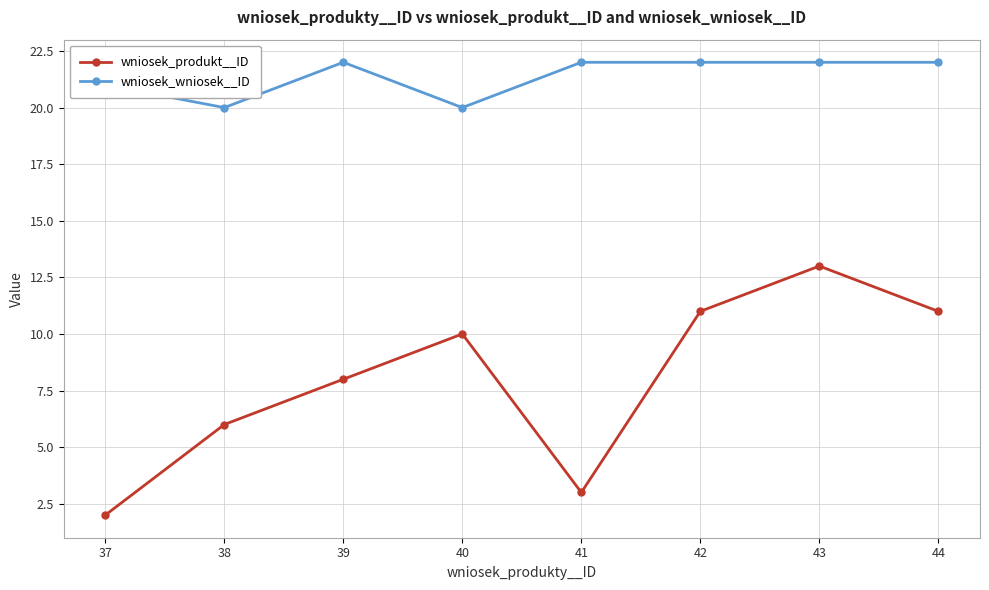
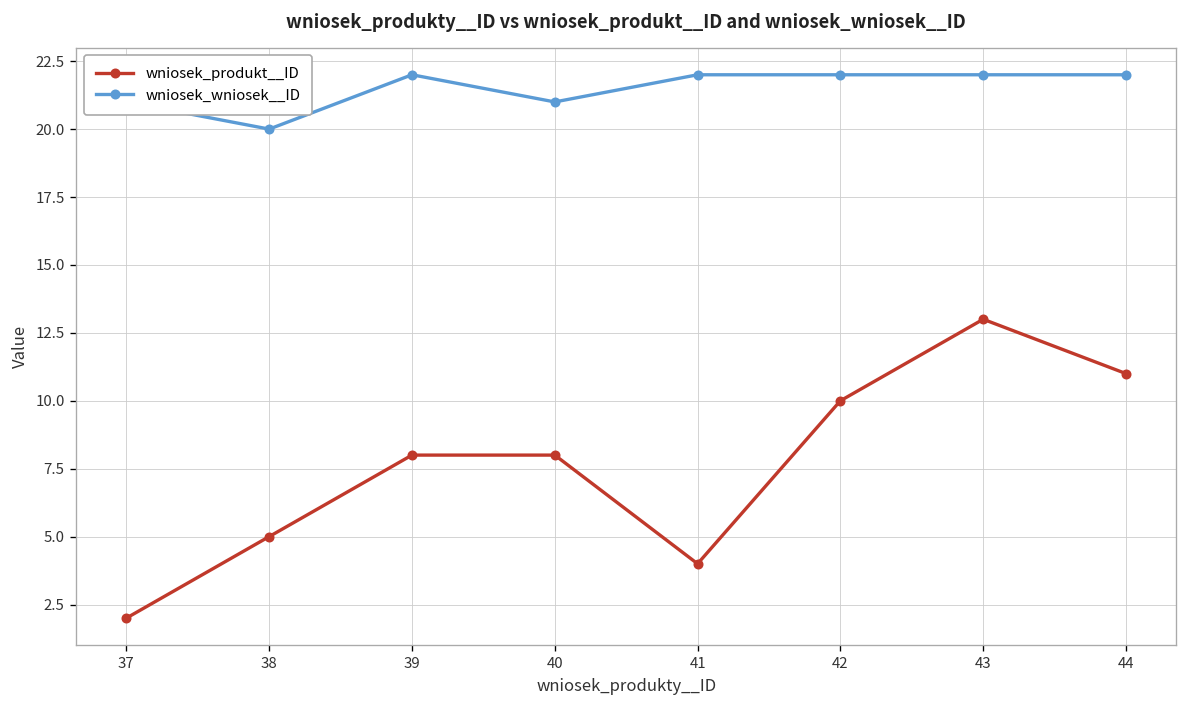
  {
    "wniosek_produkt__ID": {
      "37": 2,
-     "38": 6,
+     "38": 5,
      "39": 8,
-     "40": 10,
-     "41": 3,
-     "42": 11,
+     "40": 8,
+     "41": 4,
+     "42": 10,
      "43": 13,
      "44": 11
    },
    "wniosek_wniosek__ID": {
      "38": 20,
      "39": 22,
-     "40": 20,
+     "40": 21,
      "41": 22,
      "42": 22,
      "43": 22,
      "44": 22
    }
  }
